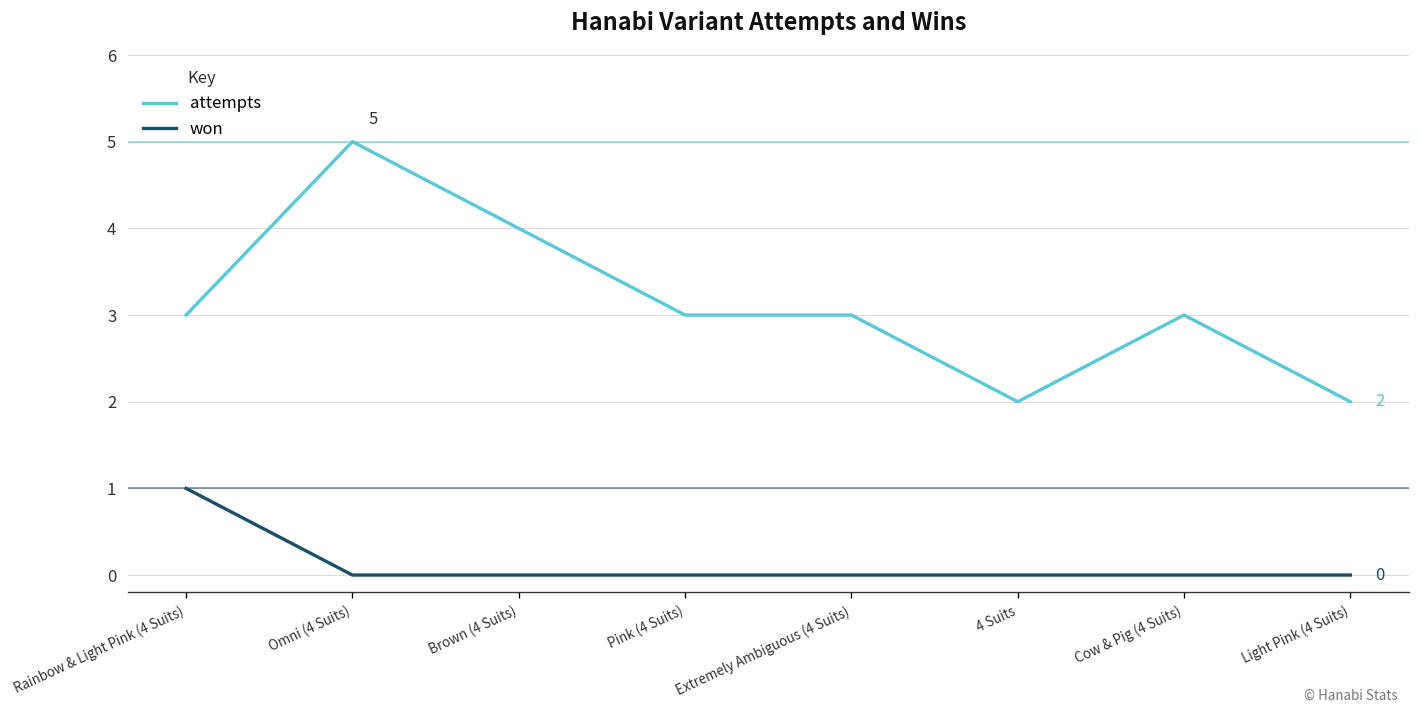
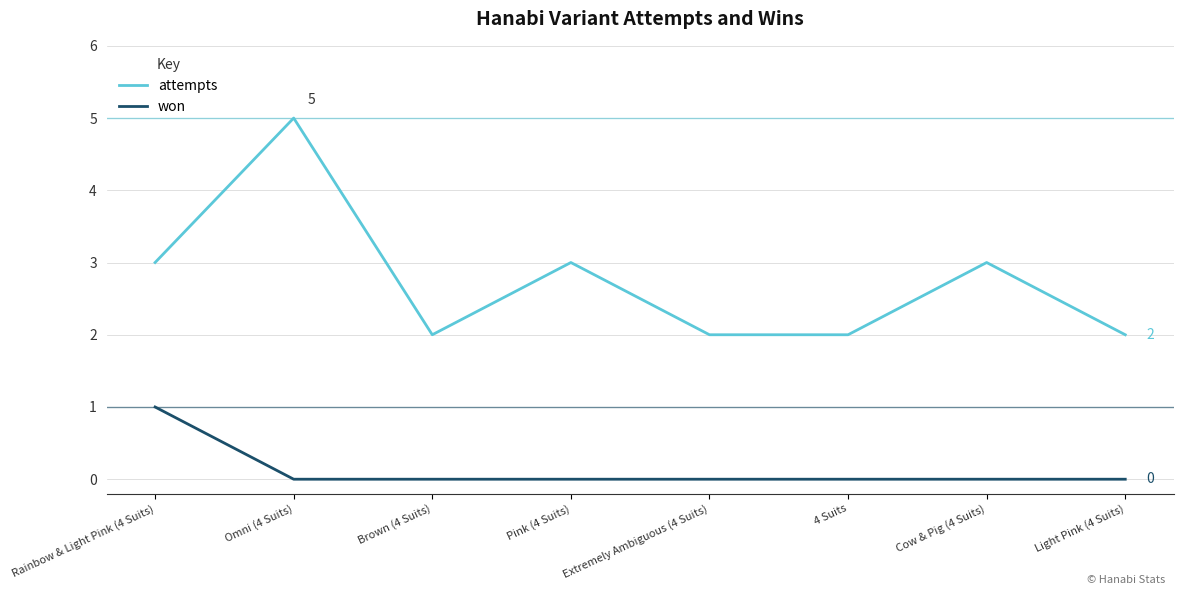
  {
    "attempts": {
      "Rainbow & Light Pink (4 Suits)": 3,
-     "Brown (4 Suits)": 4,
+     "Brown (4 Suits)": 2,
      "Pink (4 Suits)": 3,
-     "Extremely Ambiguous (4 Suits)": 3,
+     "Extremely Ambiguous (4 Suits)": 2,
      "4 Suits": 2,
      "Cow & Pig (4 Suits)": 3
    },
    "won": {
      "Light Pink (4 Suits)": 0
    }
  }
